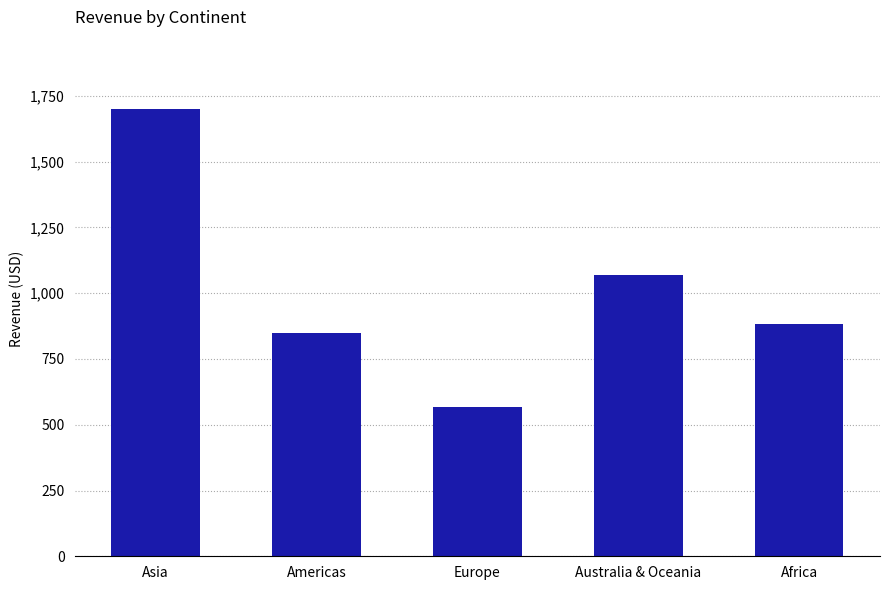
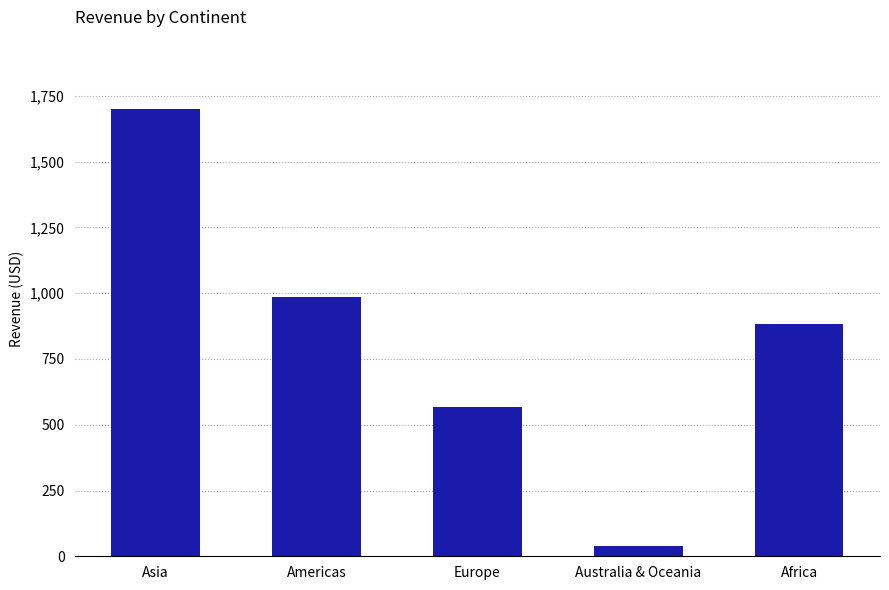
  {
    "Asia": "1,700",
-   "Americas": "850",
+   "Americas": "980",
    "Europe": "570",
-   "Australia & Oceania": "1,070",
+   "Australia & Oceania": "40",
    "Africa": "880"
  }
